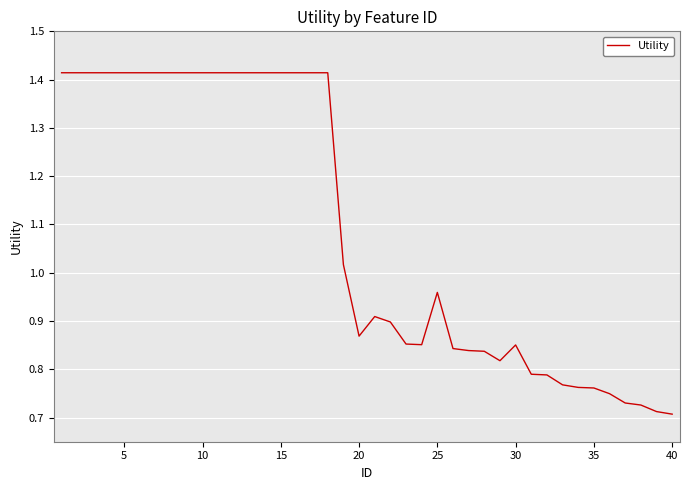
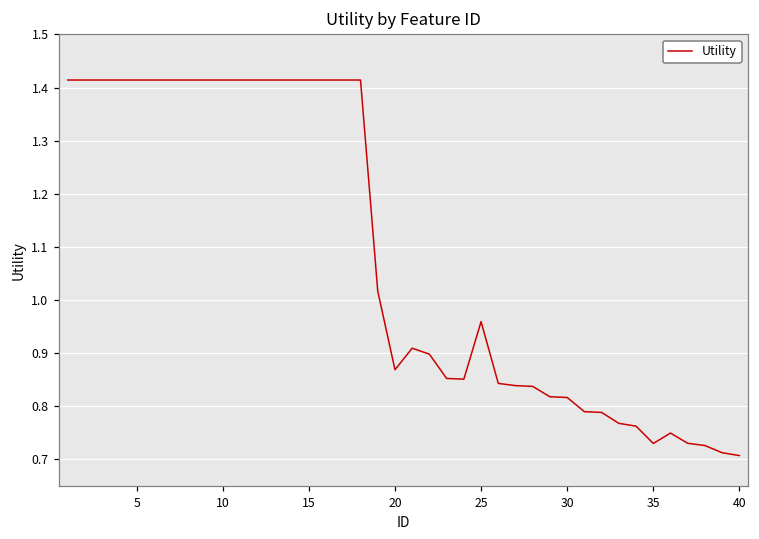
  {
    "5": 1.41,
    "10": 1.41,
    "15": 1.41,
    "20": 0.87,
    "25": 0.96,
-   "30": 0.85,
-   "35": 0.76,
+   "30": 0.82,
+   "35": 0.73,
    "40": 0.71
  }
